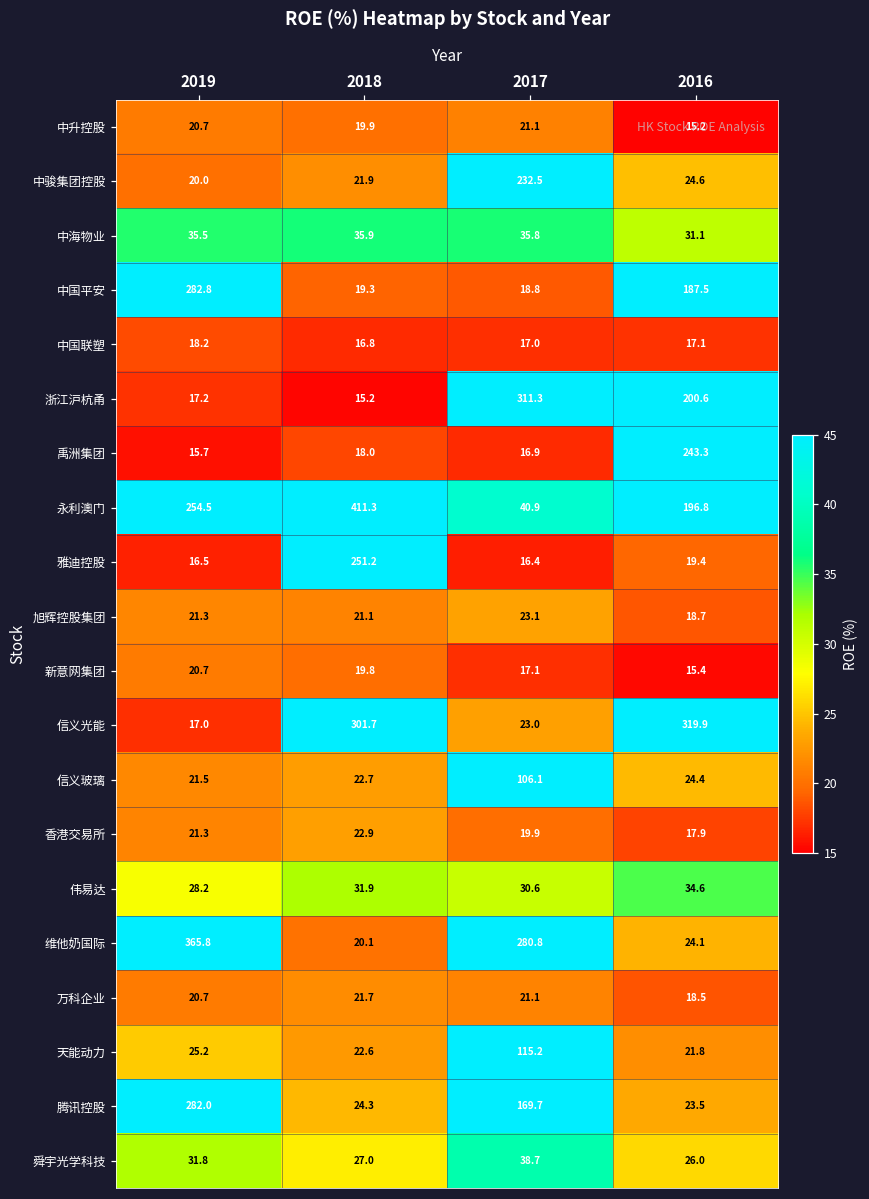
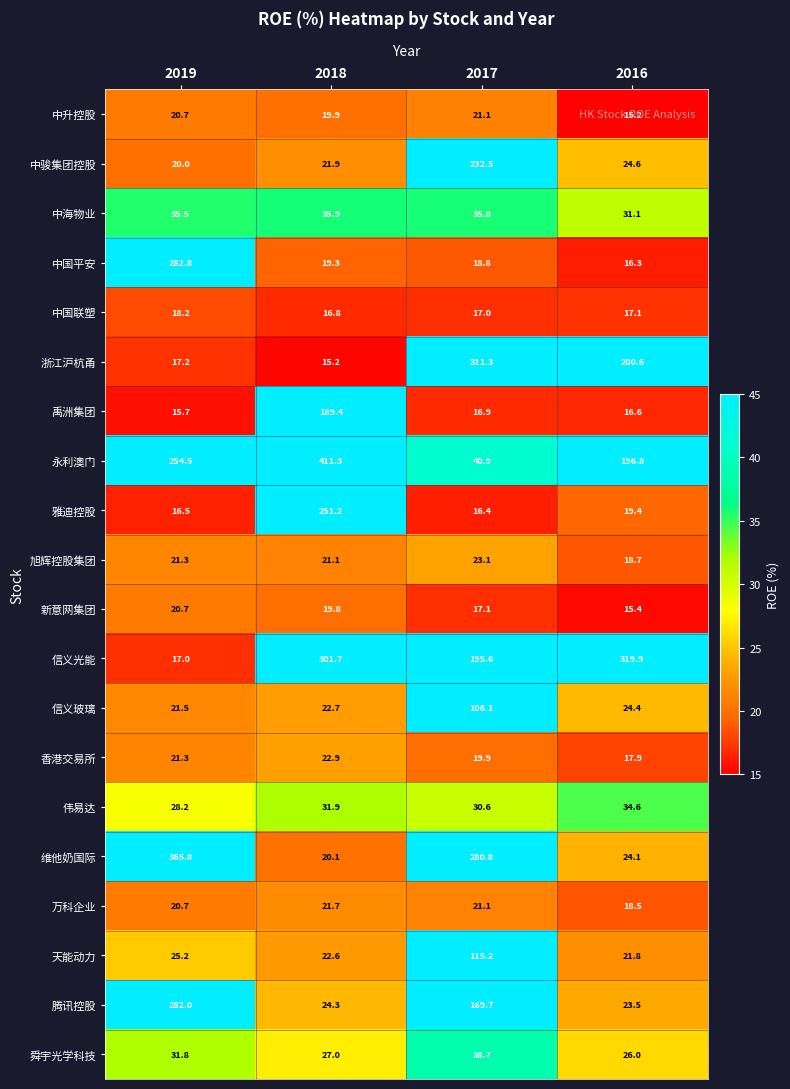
  {
    "中升控股": {
      "2019": 20.7,
      "2018": 19.9,
      "2017": 21.1
    },
    "中骏集团控股": {
      "2019": 20.0,
      "2018": 21.9,
      "2017": 232.5,
      "2016": 24.6
    },
    "中海物业": {
      "2019": 35.5,
      "2018": 35.9,
      "2017": 35.8,
      "2016": 31.1
    },
    "中国平安": {
      "2019": 282.8,
      "2018": 19.3,
      "2017": 18.8,
-     "2016": 187.5
+     "2016": 16.3
    },
    "中国联塑": {
      "2019": 18.2,
      "2018": 16.8,
      "2017": 17.0,
      "2016": 17.1
    },
    "浙江沪杭甬": {
      "2019": 17.2,
      "2018": 15.2,
      "2017": 311.3,
      "2016": 200.6
    },
    "禹洲集团": {
      "2019": 15.7,
-     "2018": 18.0,
+     "2018": 189.4,
      "2017": 16.9,
-     "2016": 243.3
+     "2016": 16.6
    },
    "永利澳门": {
      "2019": 254.5,
      "2018": 411.3,
      "2017": 40.9,
      "2016": 196.8
    },
    "雅迪控股": {
      "2019": 16.5,
      "2018": 251.2,
      "2017": 16.4,
      "2016": 19.4
    },
    "旭辉控股集团": {
      "2019": 21.3,
      "2018": 21.1,
      "2017": 23.1,
      "2016": 18.7
    },
    "新意网集团": {
      "2019": 20.7,
      "2018": 19.8,
      "2017": 17.1,
      "2016": 15.4
    },
    "信义光能": {
      "2019": 17.0,
      "2018": 301.7,
-     "2017": 23.0,
+     "2017": 195.6,
      "2016": 319.9
    },
    "信义玻璃": {
      "2019": 21.5,
      "2018": 22.7,
      "2017": 106.1,
      "2016": 24.4
    },
    "香港交易所": {
      "2019": 21.3,
      "2018": 22.9,
      "2017": 19.9,
      "2016": 17.9
    },
    "伟易达": {
      "2019": 28.2,
      "2018": 31.9,
      "2017": 30.6,
      "2016": 34.6
    },
    "维他奶国际": {
      "2019": 365.8,
      "2018": 20.1,
      "2017": 280.8,
      "2016": 24.1
    },
    "万科企业": {
      "2019": 20.7,
      "2018": 21.7,
      "2017": 21.1,
      "2016": 18.5
    },
    "天能动力": {
      "2019": 25.2,
      "2018": 22.6,
      "2017": 115.2,
      "2016": 21.8
    },
    "腾讯控股": {
      "2019": 282.0,
      "2018": 24.3,
      "2017": 169.7,
      "2016": 23.5
    },
    "舜宇光学科技": {
      "2019": 31.8,
      "2018": 27.0,
      "2017": 38.7,
      "2016": 26.0
    }
  }
